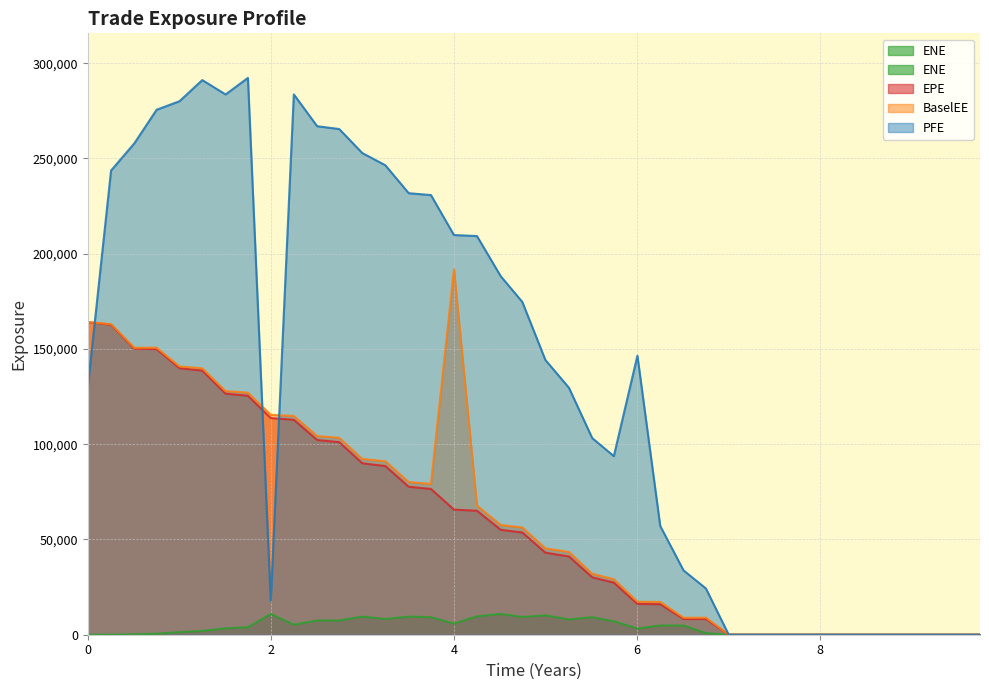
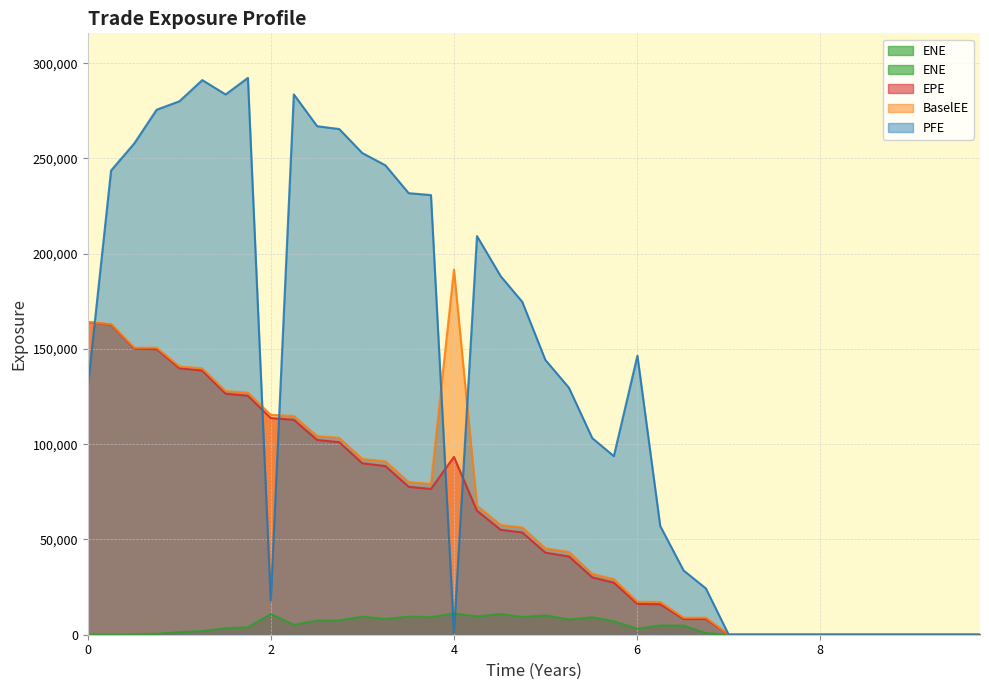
  {
    "ENE": {
      "0": "0",
      "2": "11,000",
-     "4": "6,000",
+     "4": "11,000",
      "6": "3,000"
    },
    "EPE": {
      "2": "114,000",
-     "4": "66,000"
+     "4": "93,000"
    },
    "BaselEE": {
      "2": "115,000",
      "4": "192,000"
    },
    "PFE": {
      "0": "130,000",
      "2": "18,000",
-     "4": "210,000",
+     "4": "1,000",
      "6": "146,000"
    }
  }
